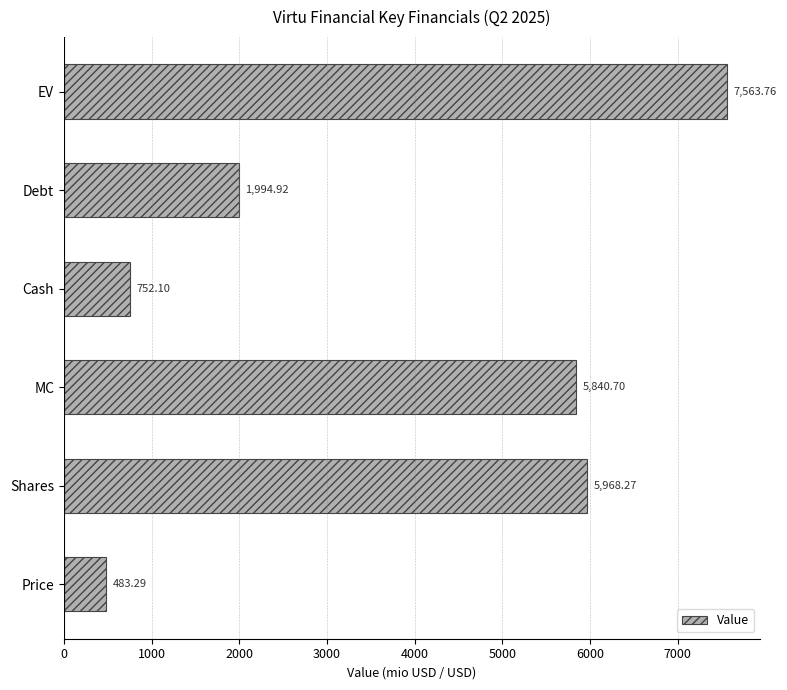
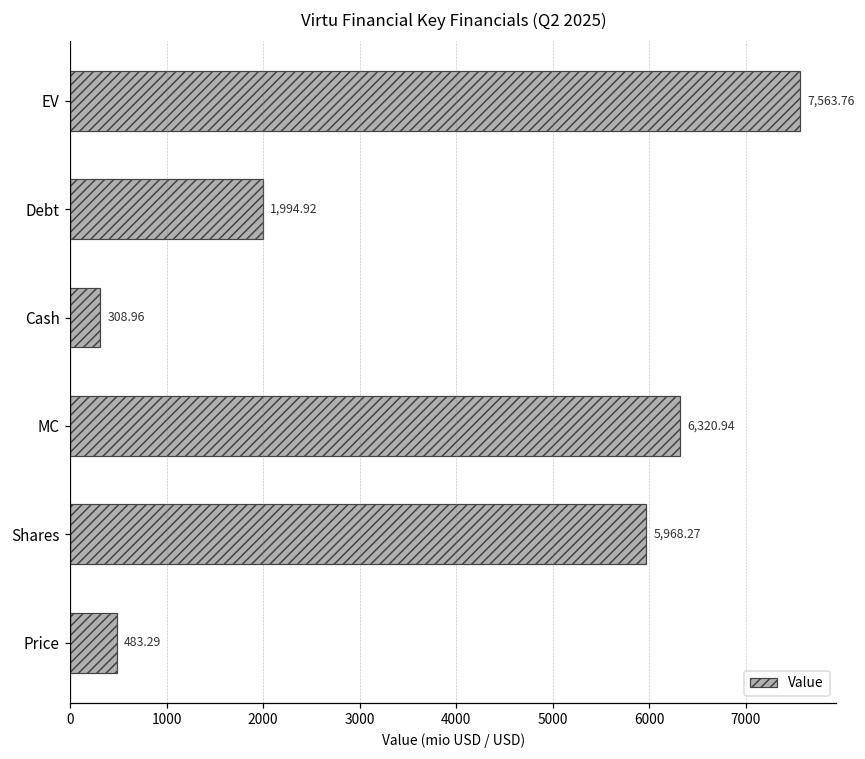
  {
    "EV": "7,563.76",
    "Debt": "1,994.92",
-   "Cash": "752.10",
-   "MC": "5,840.70",
+   "Cash": "308.96",
+   "MC": "6,320.94",
    "Shares": "5,968.27",
    "Price": "483.29"
  }
